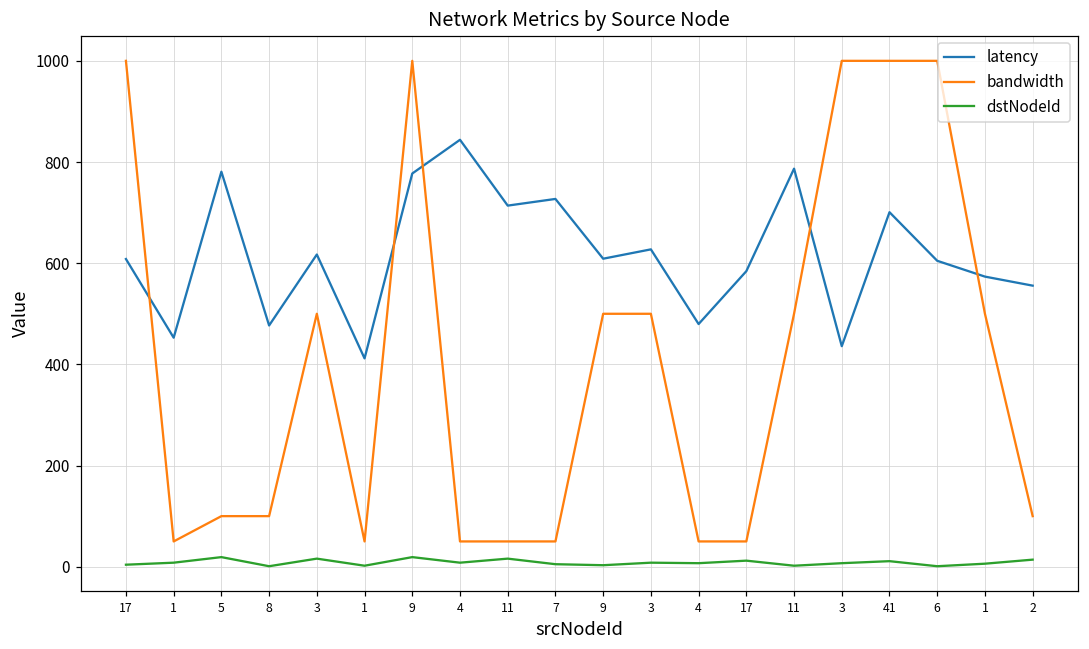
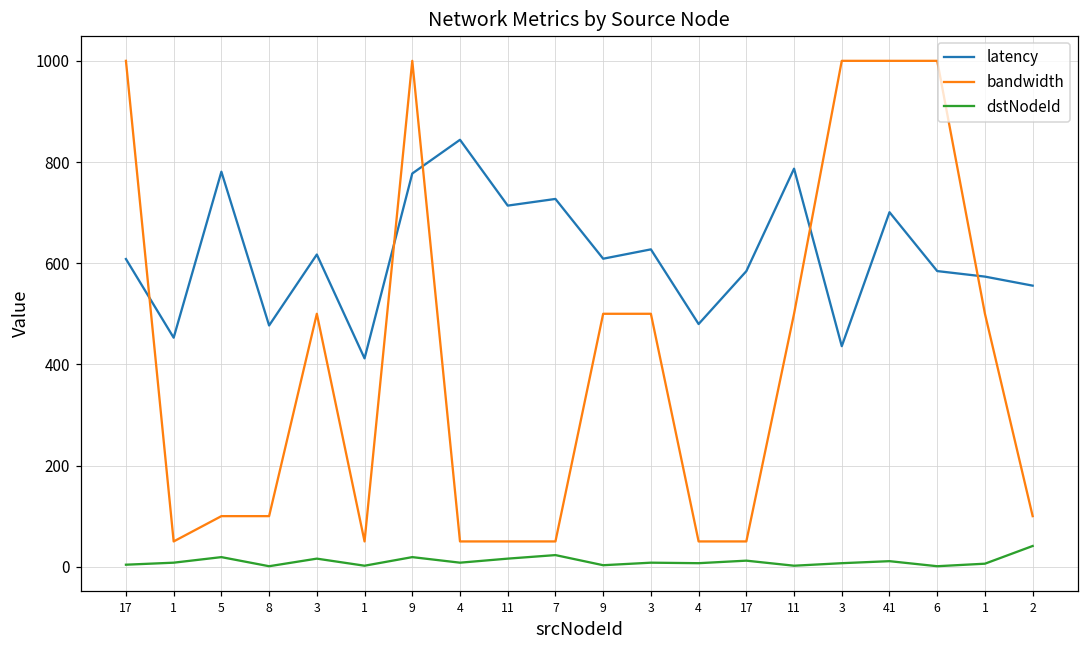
  {
    "latency": {
      "5": 780,
      "8": 480,
      "7": 730,
      "41": 700,
-     "6": 600,
+     "6": 580,
      "2": 560
    },
    "bandwidth": {
      "5": 100,
      "8": 100,
      "7": 50,
      "41": 1000,
      "6": 1000,
      "2": 100
    },
    "dstNodeId": {
      "5": 20,
      "8": 0,
-     "7": 10,
+     "7": 20,
      "41": 10,
      "6": 0,
-     "2": 10
+     "2": 40
    }
  }
